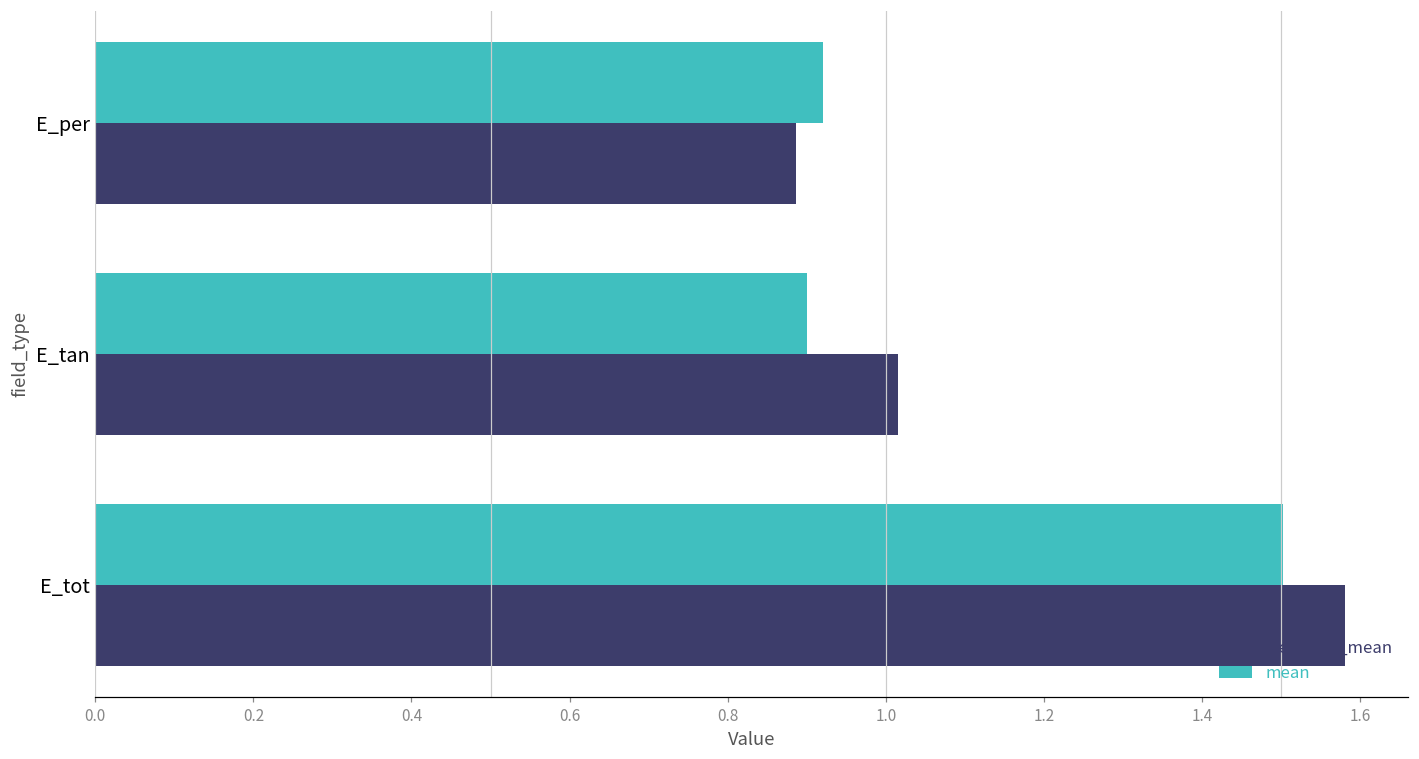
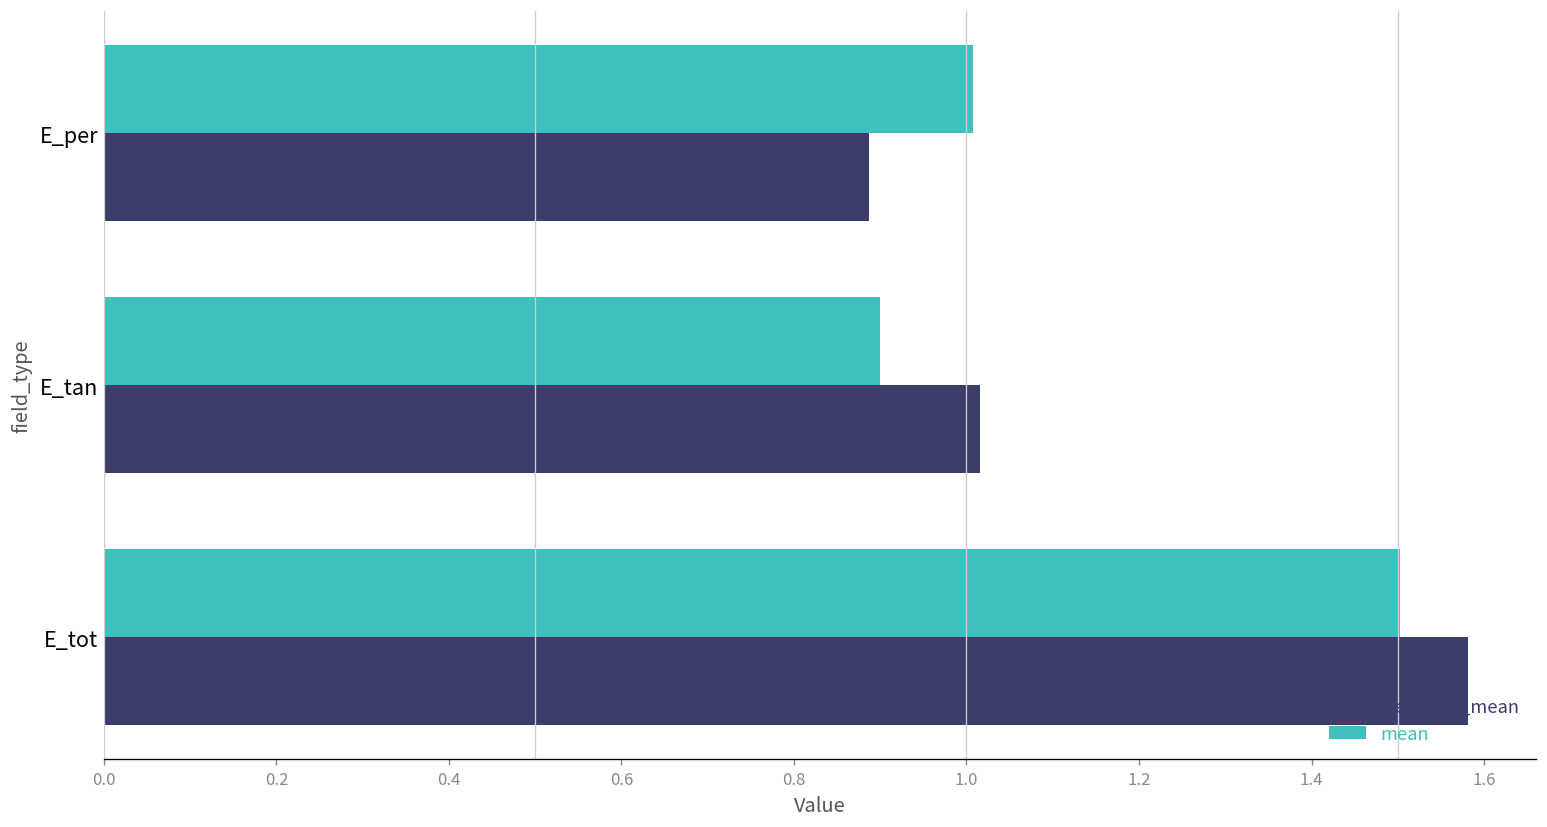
  {
    "mean": {
-     "E_per": 0.92,
+     "E_per": 1.01,
      "E_tan": 0.90,
      "E_tot": 1.50
    }
  }
